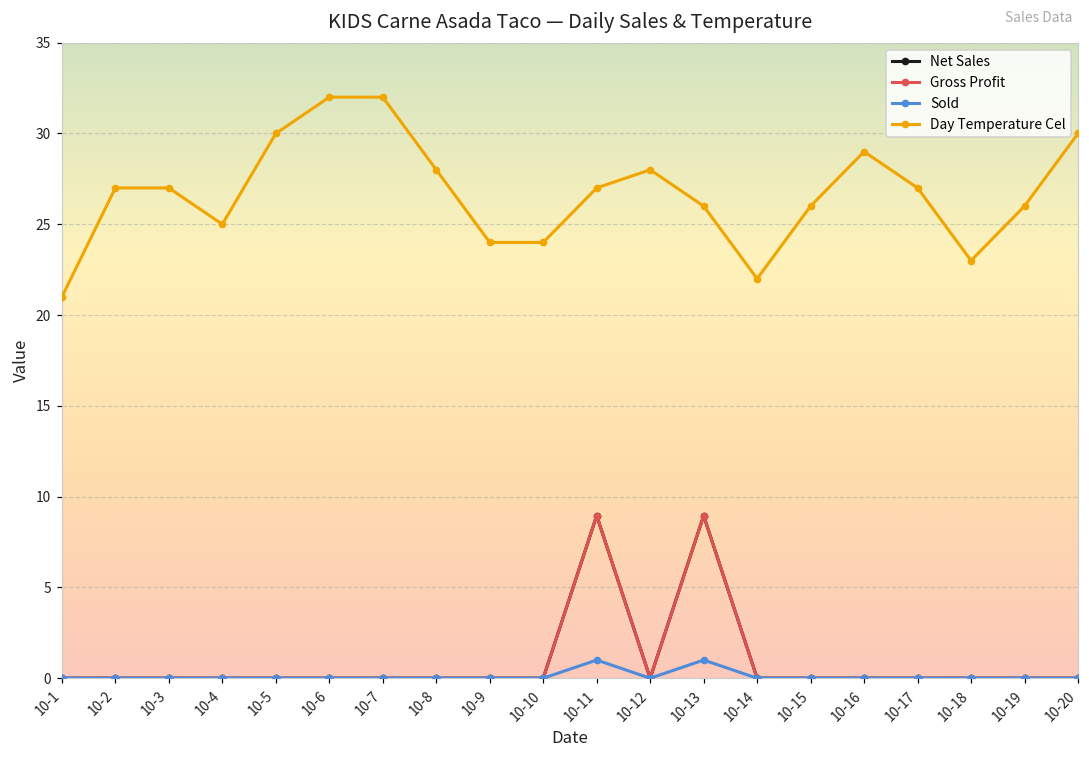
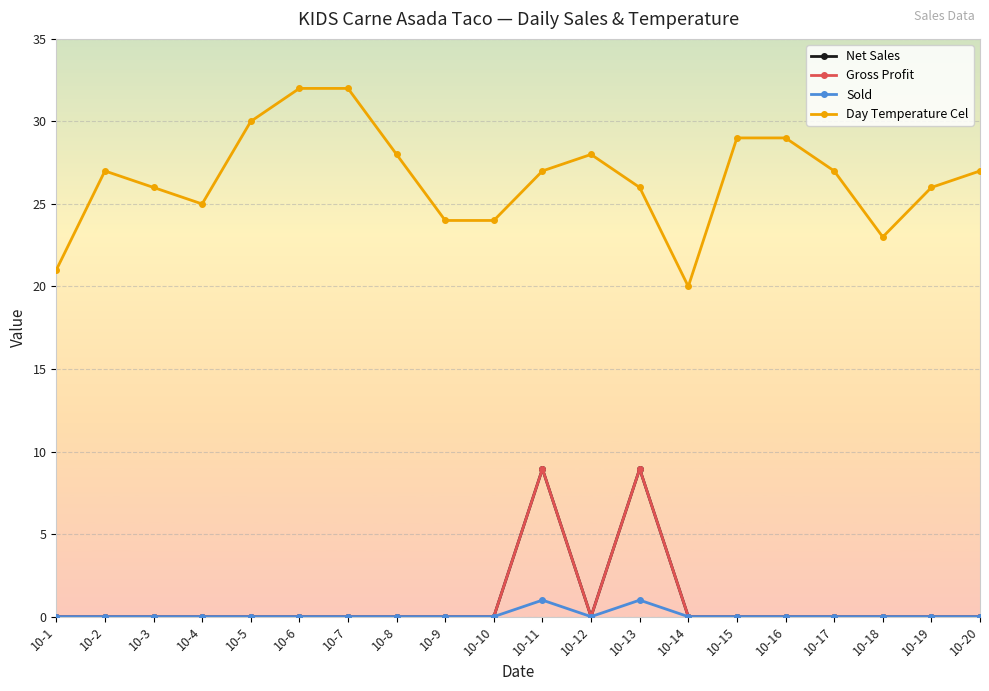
  {
    "Gross Profit": {
      "10-11": 9,
      "10-13": 9
    },
    "Sold": {
      "10-11": 1,
      "10-13": 1
    },
    "Day Temperature Cel": {
      "10-1": 21,
      "10-2": 27,
-     "10-3": 27,
+     "10-3": 26,
      "10-4": 25,
      "10-5": 30,
      "10-6": 32,
      "10-7": 32,
      "10-8": 28,
      "10-9": 24,
      "10-10": 24,
      "10-11": 27,
      "10-12": 28,
      "10-13": 26,
-     "10-14": 22,
-     "10-15": 26,
+     "10-14": 20,
+     "10-15": 29,
      "10-16": 29,
      "10-17": 27,
      "10-18": 23,
      "10-19": 26,
-     "10-20": 30
+     "10-20": 27
    }
  }
